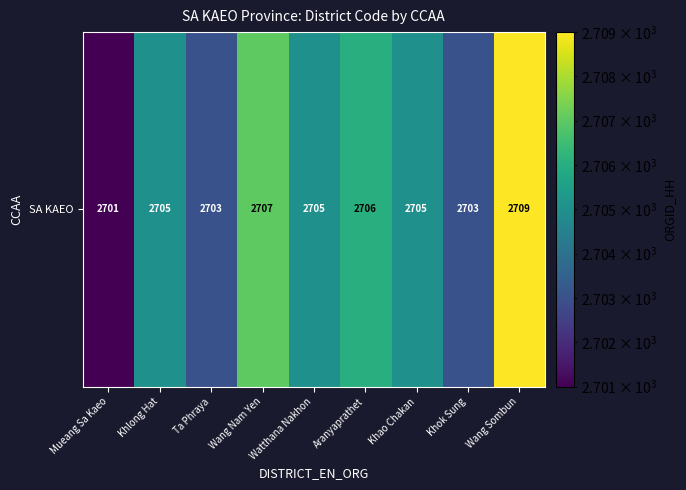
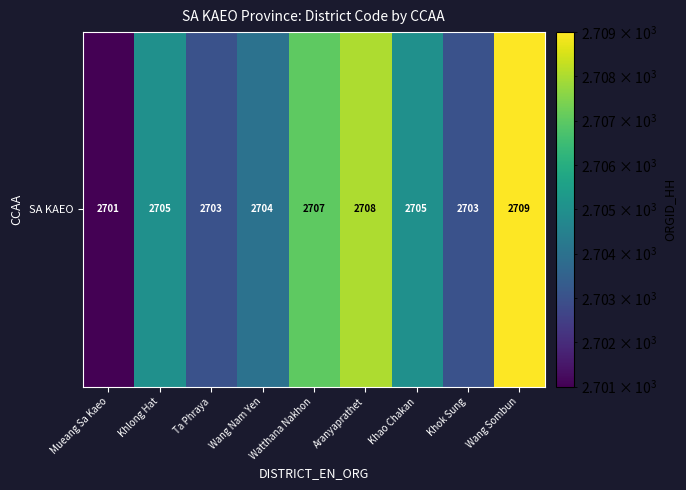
  {
    "SA KAEO": {
      "Mueang Sa Kaeo": 2701,
      "Khlong Hat": 2705,
      "Ta Phraya": 2703,
-     "Wang Nam Yen": 2707,
-     "Watthana Nakhon": 2705,
-     "Aranyaprathet": 2706,
+     "Wang Nam Yen": 2704,
+     "Watthana Nakhon": 2707,
+     "Aranyaprathet": 2708,
      "Khao Chakan": 2705,
      "Khok Sung": 2703,
      "Wang Sombun": 2709
    }
  }
